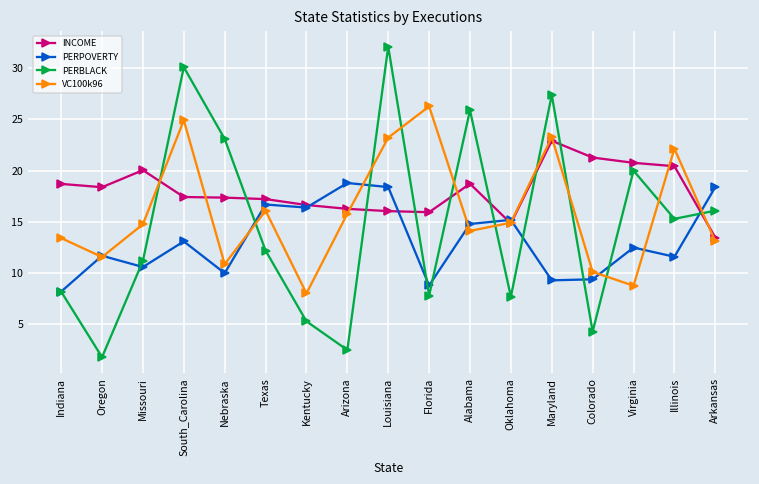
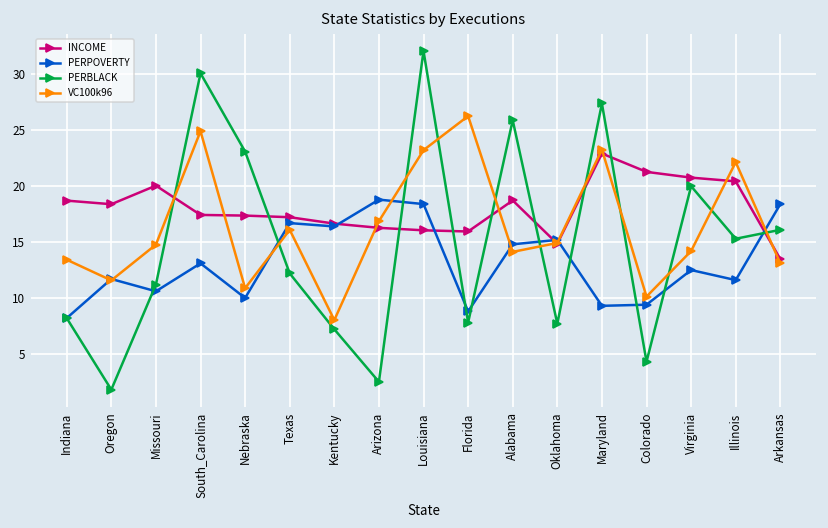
  {
    "INCOME": {
      "Indiana": 19,
      "Oregon": 18,
      "Missouri": 20,
      "South_Carolina": 17,
      "Nebraska": 17,
      "Texas": 17,
      "Arizona": 16,
      "Louisiana": 16,
      "Florida": 16,
      "Alabama": 19,
      "Maryland": 23,
      "Colorado": 21,
      "Virginia": 21,
      "Illinois": 20,
      "Arkansas": 13
    },
    "PERPOVERTY": {
      "Missouri": 11,
      "South_Carolina": 13,
      "Nebraska": 10,
      "Texas": 17,
      "Arizona": 19,
      "Louisiana": 18,
      "Florida": 9,
      "Alabama": 15,
      "Maryland": 9,
      "Colorado": 9,
      "Virginia": 13,
      "Illinois": 12,
      "Arkansas": 18
    },
    "PERBLACK": {
      "Oregon": 2,
      "Missouri": 11,
      "South_Carolina": 30,
      "Nebraska": 23,
      "Texas": 12,
-     "Kentucky": 5,
+     "Kentucky": 7,
      "Arizona": 3,
      "Louisiana": 32,
      "Florida": 8,
      "Alabama": 26,
      "Oklahoma": 8,
      "Maryland": 27,
      "Colorado": 4,
      "Virginia": 20,
      "Illinois": 15,
      "Arkansas": 16
    },
    "VC100k96": {
      "Indiana": 13,
      "Missouri": 15,
      "South_Carolina": 25,
      "Nebraska": 11,
      "Texas": 16,
      "Kentucky": 8,
-     "Arizona": 16,
+     "Arizona": 17,
      "Louisiana": 23,
      "Florida": 26,
      "Alabama": 14,
      "Maryland": 23,
      "Colorado": 10,
-     "Virginia": 9,
+     "Virginia": 14,
      "Illinois": 22,
      "Arkansas": 13
    }
  }
